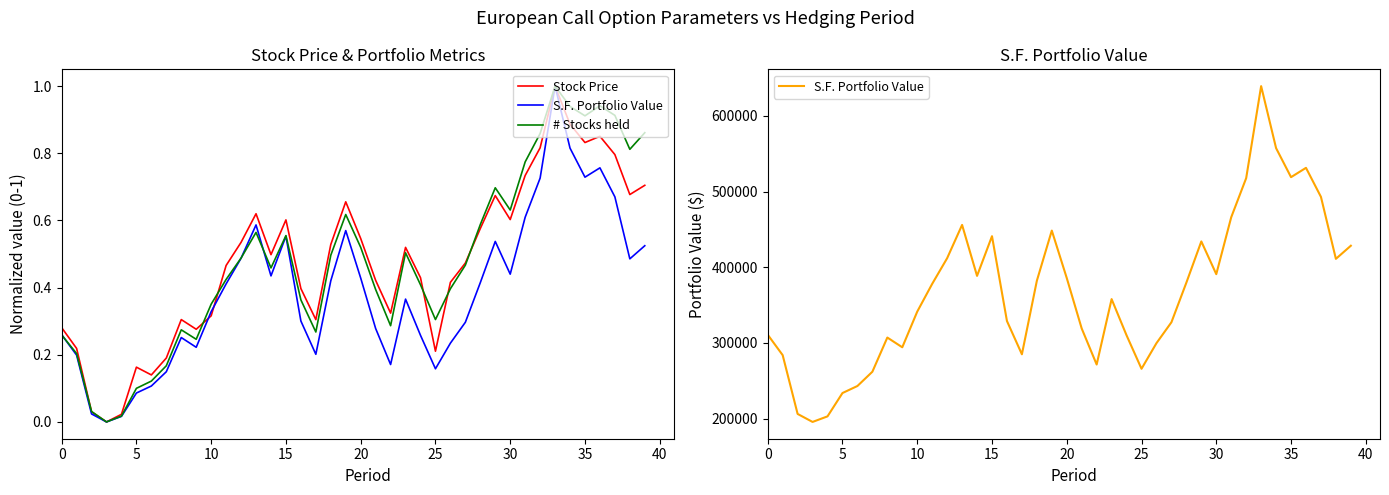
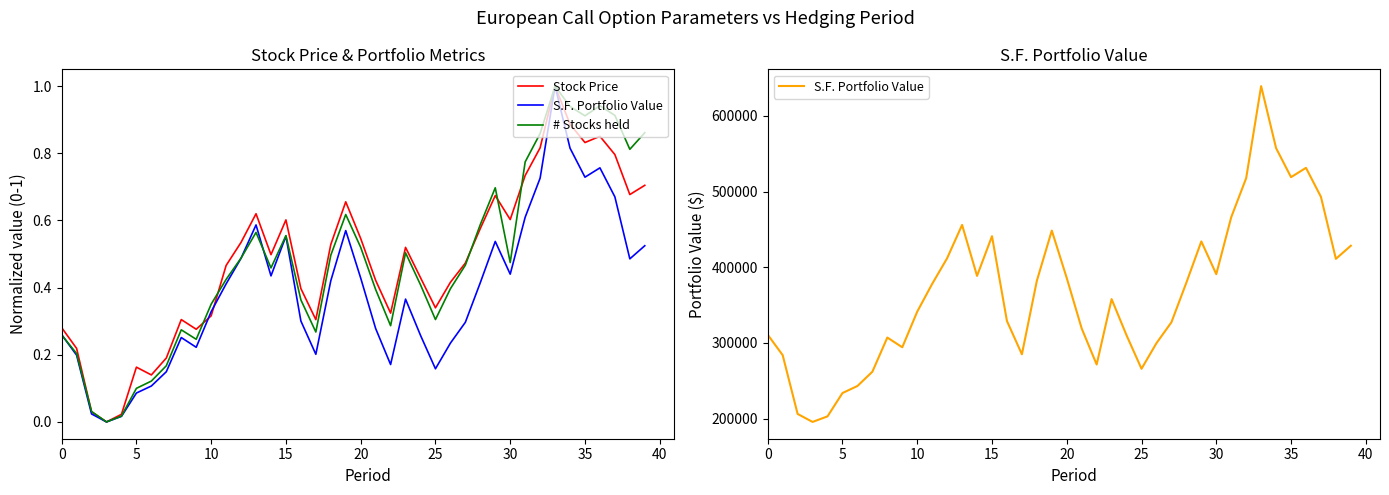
  {
    "Stock Price & Portfolio Metrics": {
      "Stock Price": {
        "0": 0.28,
        "5": 0.16,
        "10": 0.32,
        "15": 0.60,
        "20": 0.55,
-       "25": 0.21,
+       "25": 0.34,
        "30": 0.60,
        "35": 0.83
      },
      "# Stocks held": {
        "5": 0.10,
        "10": 0.35,
        "20": 0.52,
        "25": 0.30,
-       "30": 0.63
+       "30": 0.47
      }
    },
    "S.F. Portfolio Value": {
      "0": 310000,
      "5": 230000,
      "10": 340000,
      "15": 440000,
      "20": 390000,
      "25": 270000,
      "30": 390000,
      "35": 520000
    }
  }
